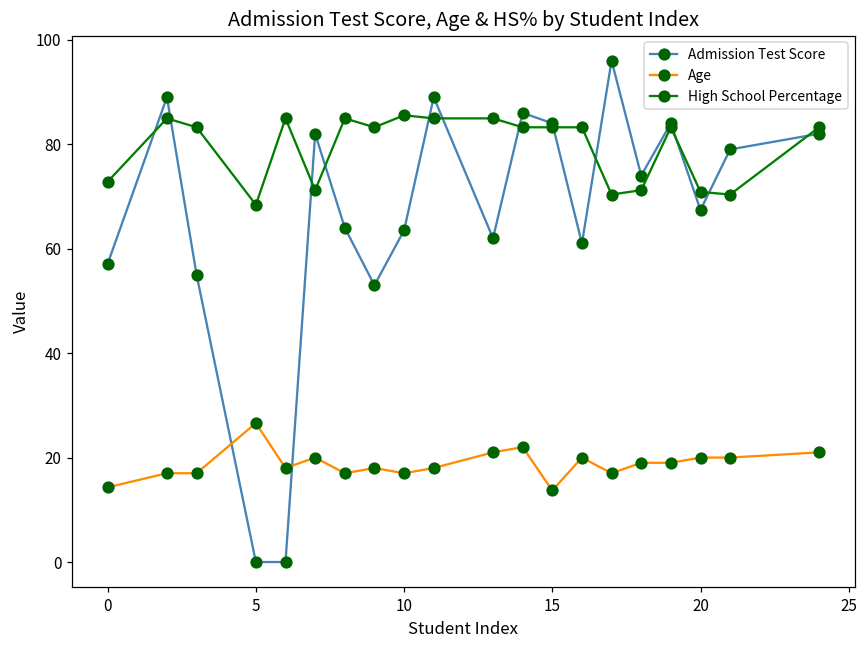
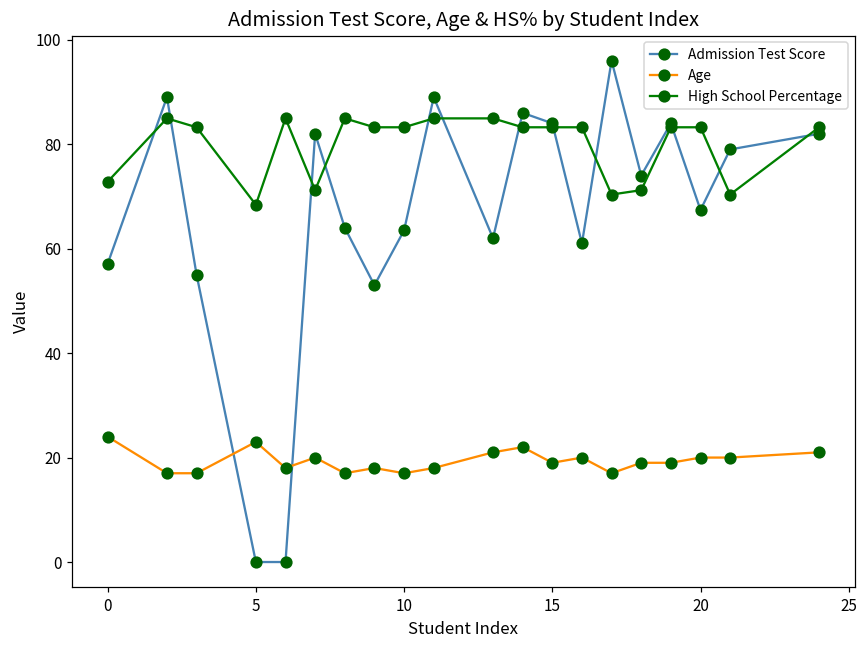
  {
    "Admission Test Score": {
      "0": 57,
      "5": 0,
      "10": 64,
      "15": 84,
      "20": 67
    },
    "Age": {
-     "0": 14,
-     "5": 27,
+     "0": 24,
+     "5": 23,
      "10": 17,
-     "15": 14,
+     "15": 19,
      "20": 20
    },
    "High School Percentage": {
      "0": 73,
      "5": 68,
-     "10": 86,
+     "10": 83,
      "15": 83,
-     "20": 71
+     "20": 83
    }
  }
